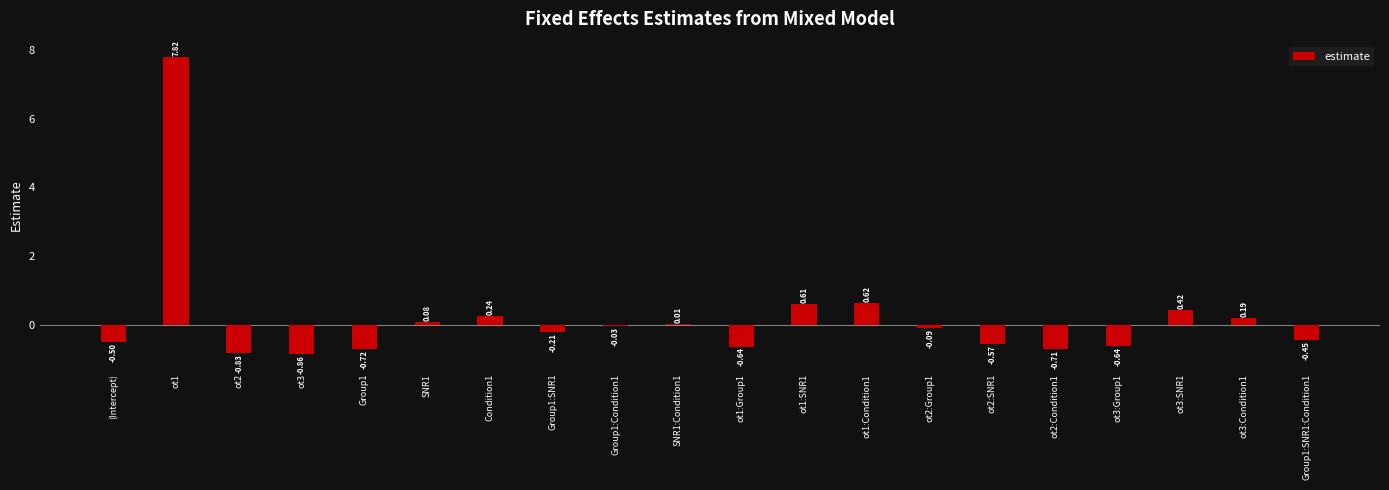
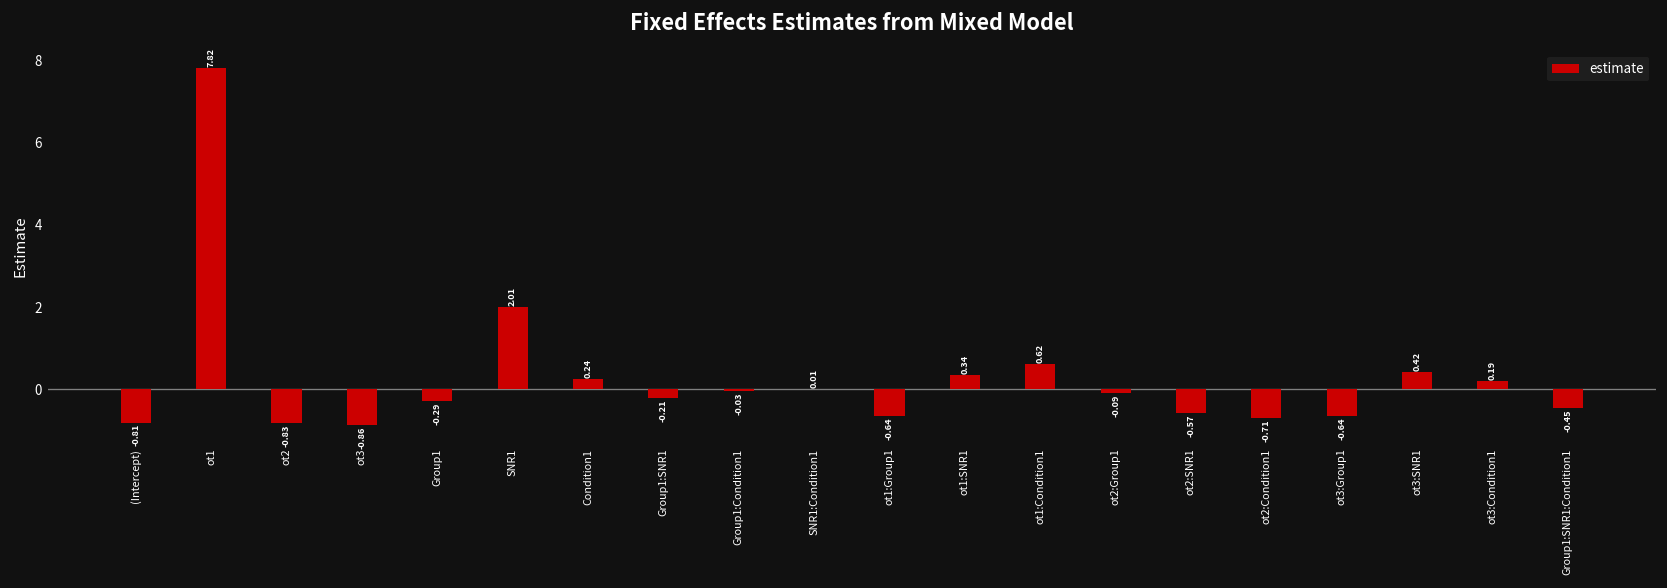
  {
-   "(Intercept)": -0.50,
+   "(Intercept)": -0.81,
    "ot1": 7.82,
    "ot2": -0.83,
    "ot3": -0.86,
-   "Group1": -0.72,
-   "SNR1": 0.08,
+   "Group1": -0.29,
+   "SNR1": 2.01,
    "Condition1": 0.24,
    "Group1:SNR1": -0.21,
    "Group1:Condition1": -0.03,
    "SNR1:Condition1": 0.01,
    "ot1:Group1": -0.64,
-   "ot1:SNR1": 0.61,
+   "ot1:SNR1": 0.34,
    "ot1:Condition1": 0.62,
    "ot2:Group1": -0.09,
    "ot2:SNR1": -0.57,
    "ot2:Condition1": -0.71,
    "ot3:Group1": -0.64,
    "ot3:SNR1": 0.42,
    "ot3:Condition1": 0.19,
    "Group1:SNR1:Condition1": -0.45
  }
